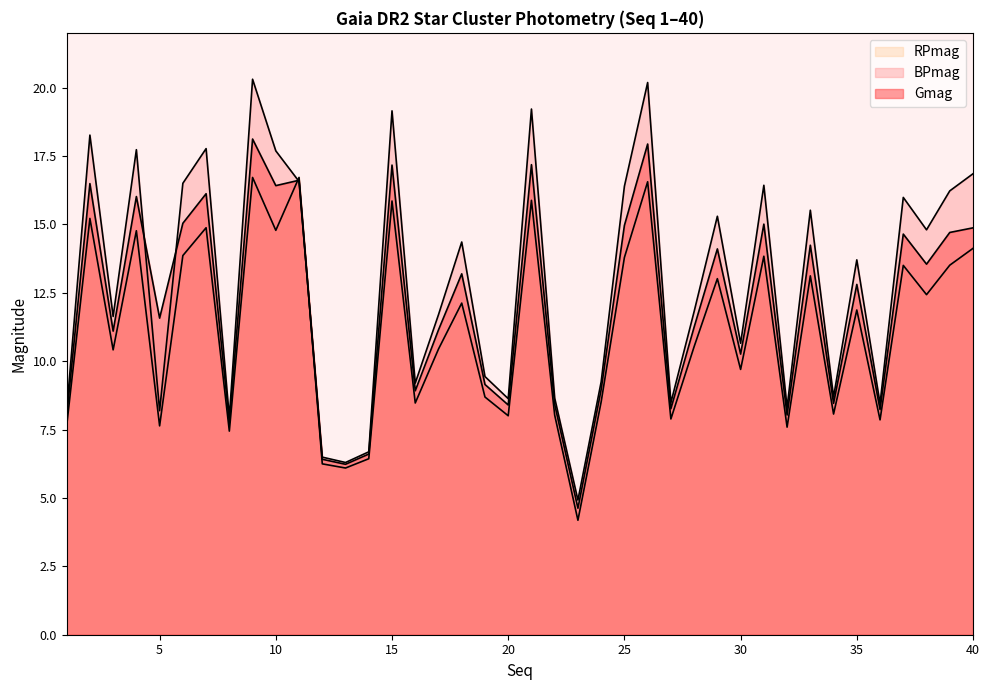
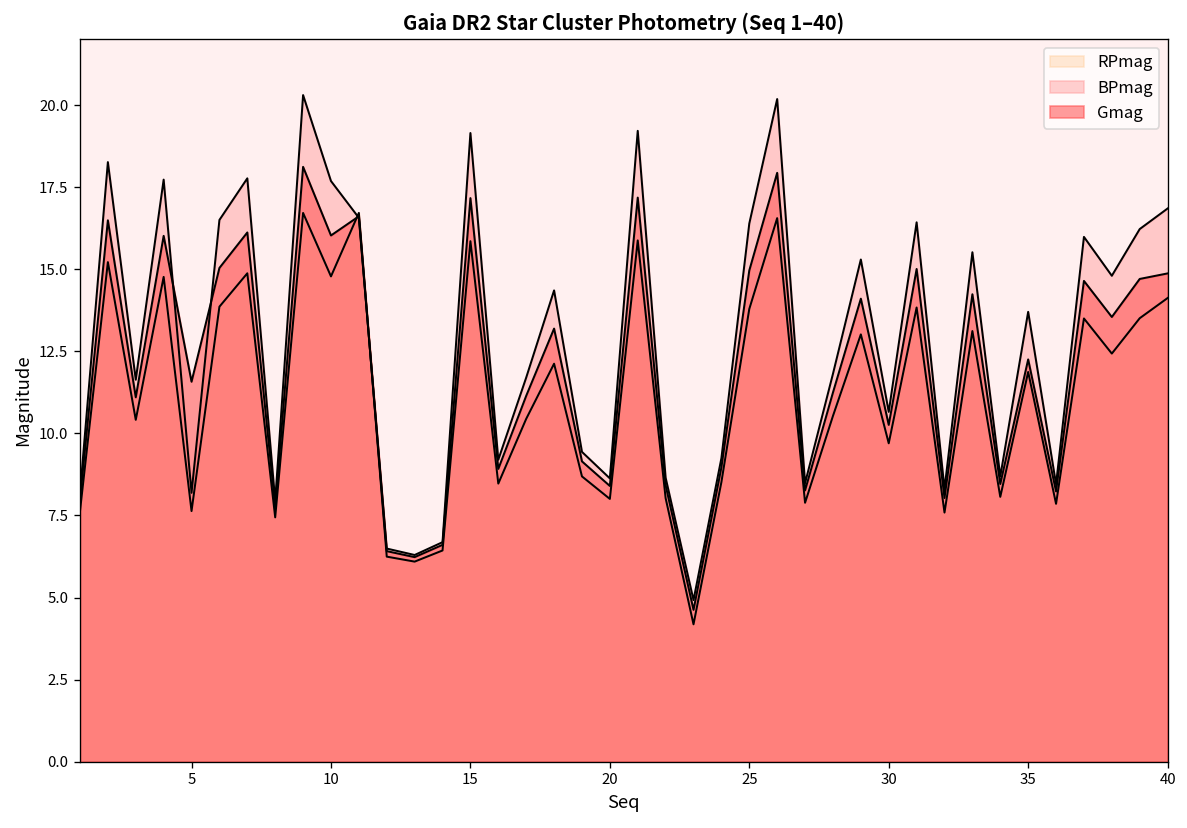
  {
    "Gmag": {
      "5": 11.6,
-     "10": 16.4,
+     "10": 16.0,
      "15": 17.2,
      "20": 8.4,
      "25": 15.0,
      "30": 10.3,
-     "35": 12.8,
+     "35": 12.3,
      "40": 14.9
    }
  }
